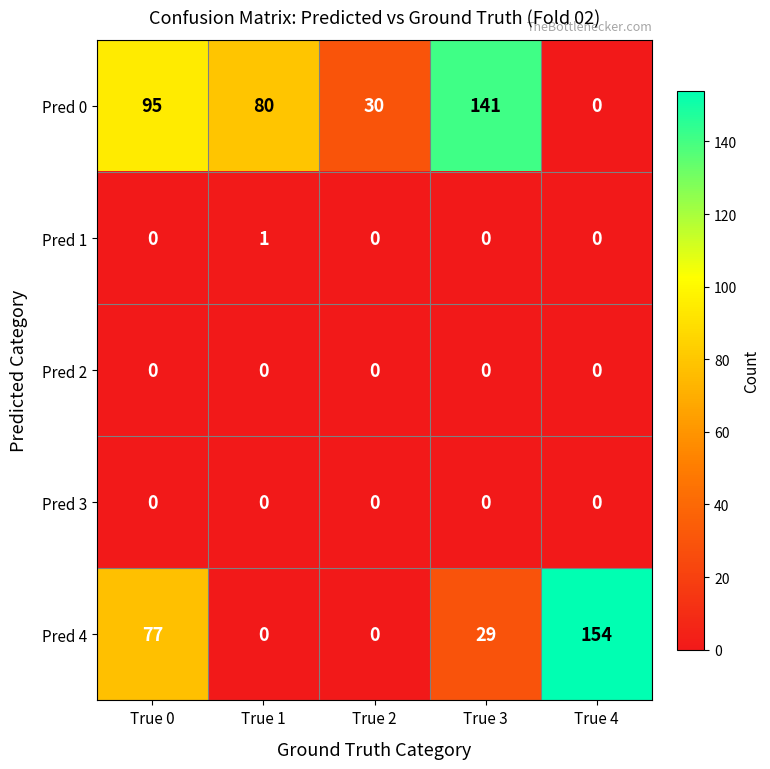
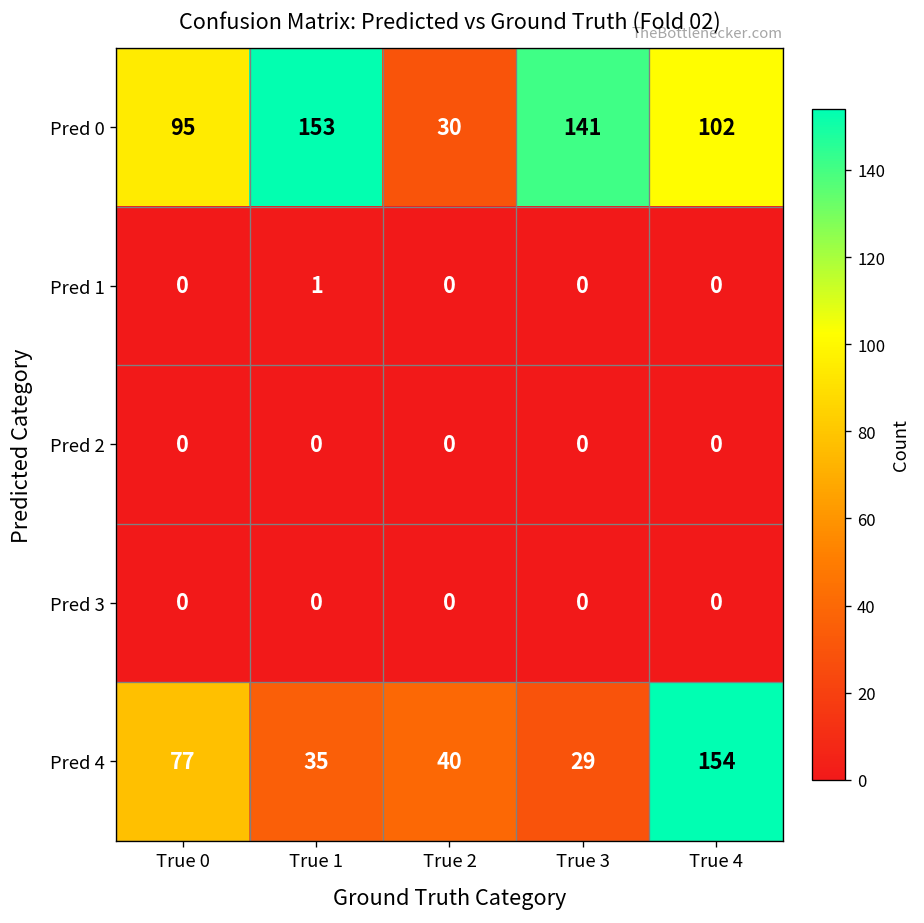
  {
    "Pred 0": {
      "True 0": 95,
-     "True 1": 80,
+     "True 1": 153,
      "True 2": 30,
      "True 3": 141,
-     "True 4": 0
+     "True 4": 102
    },
    "Pred 1": {
      "True 0": 0,
      "True 1": 1,
      "True 2": 0,
      "True 3": 0,
      "True 4": 0
    },
    "Pred 2": {
      "True 0": 0,
      "True 1": 0,
      "True 2": 0,
      "True 3": 0,
      "True 4": 0
    },
    "Pred 3": {
      "True 0": 0,
      "True 1": 0,
      "True 2": 0,
      "True 3": 0,
      "True 4": 0
    },
    "Pred 4": {
      "True 0": 77,
-     "True 1": 0,
-     "True 2": 0,
+     "True 1": 35,
+     "True 2": 40,
      "True 3": 29,
      "True 4": 154
    }
  }
